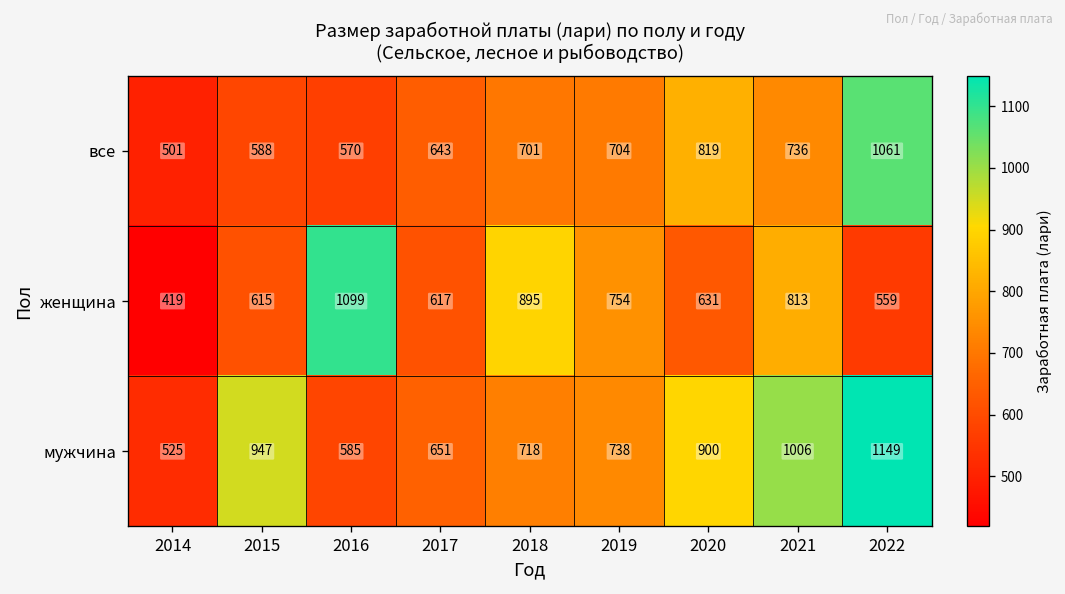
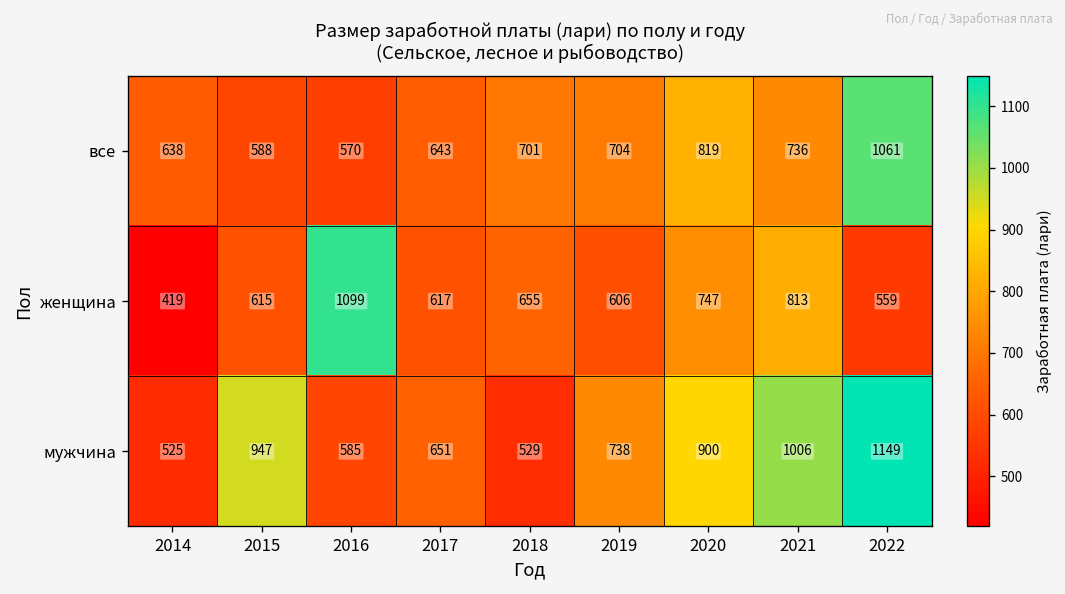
  {
    "все": {
-     "2014": 501
+     "2014": 638
    },
    "женщина": {
-     "2018": 895,
-     "2019": 754,
-     "2020": 631
+     "2018": 655,
+     "2019": 606,
+     "2020": 747
    },
    "мужчина": {
-     "2018": 718
+     "2018": 529
    }
  }
